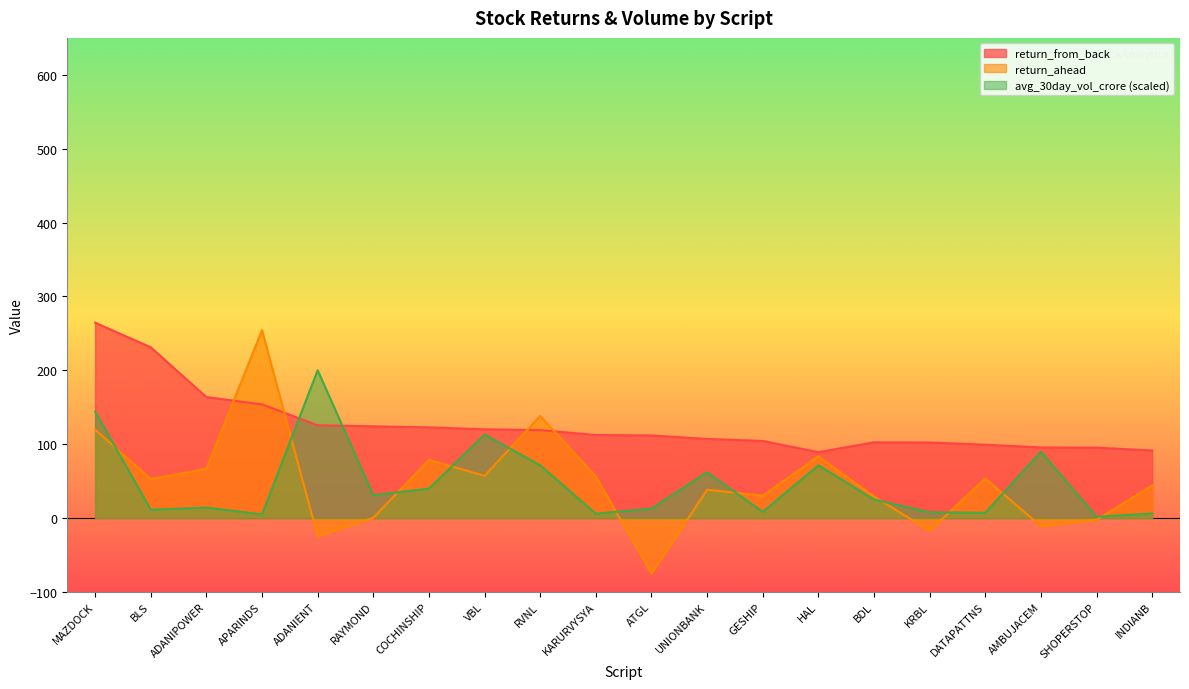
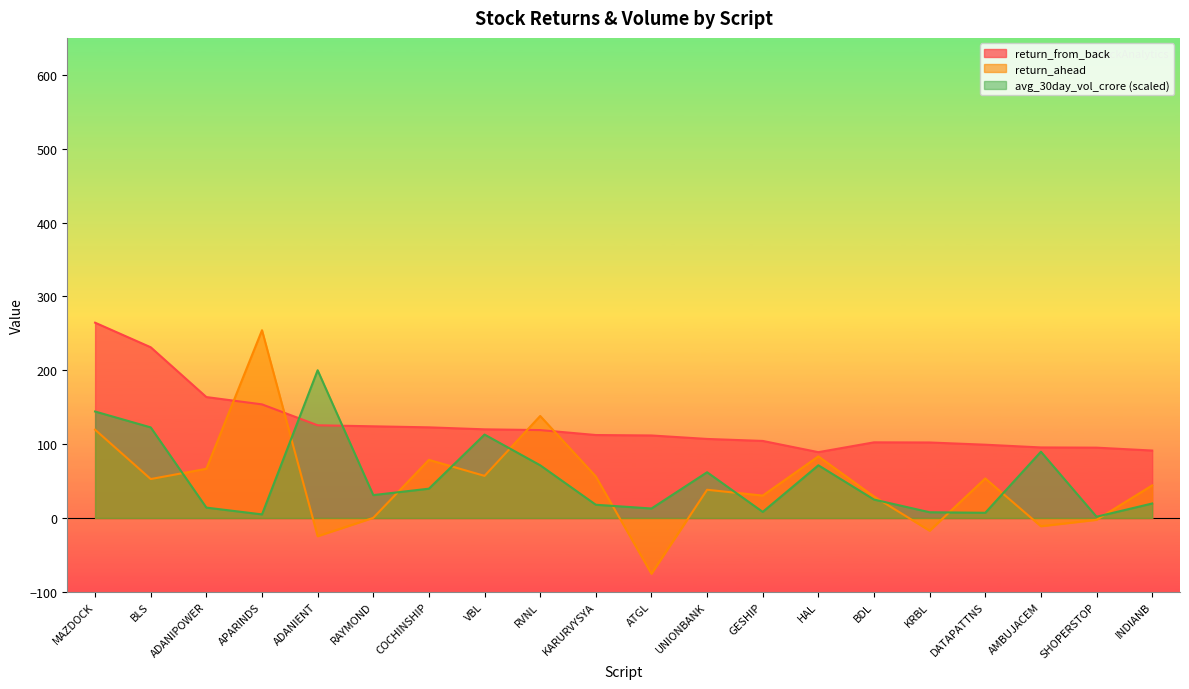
  {
    "return_from_back": {
      "MAZDOCK": 260,
      "BLS": 230,
      "ADANIPOWER": 160,
      "APARINDS": 150,
      "ADANIENT": 130,
      "RAYMOND": 120,
      "COCHINSHIP": 120,
      "VBL": 120,
      "RVNL": 120,
      "KARURVYSYA": 110,
      "ATGL": 110,
      "UNIONBANK": 110,
      "GESHIP": 100,
      "HAL": 90,
      "BDL": 100,
      "KRBL": 100,
      "DATAPATTNS": 100,
      "AMBUJACEM": 100,
      "SHOPERSTOP": 100,
      "INDIANB": 90
    },
    "avg_30day_vol_crore (scaled)": {
      "MAZDOCK": 140,
-     "BLS": 10,
+     "BLS": 120,
      "ADANIPOWER": 10,
      "APARINDS": 0,
      "ADANIENT": 200,
      "RAYMOND": 30,
      "COCHINSHIP": 40,
      "VBL": 110,
      "RVNL": 70,
-     "KARURVYSYA": 10,
+     "KARURVYSYA": 20,
      "ATGL": 10,
      "UNIONBANK": 60,
      "GESHIP": 10,
      "HAL": 70,
      "BDL": 20,
      "KRBL": 10,
      "DATAPATTNS": 10,
      "AMBUJACEM": 90,
-     "INDIANB": 10
+     "INDIANB": 20
    }
  }
